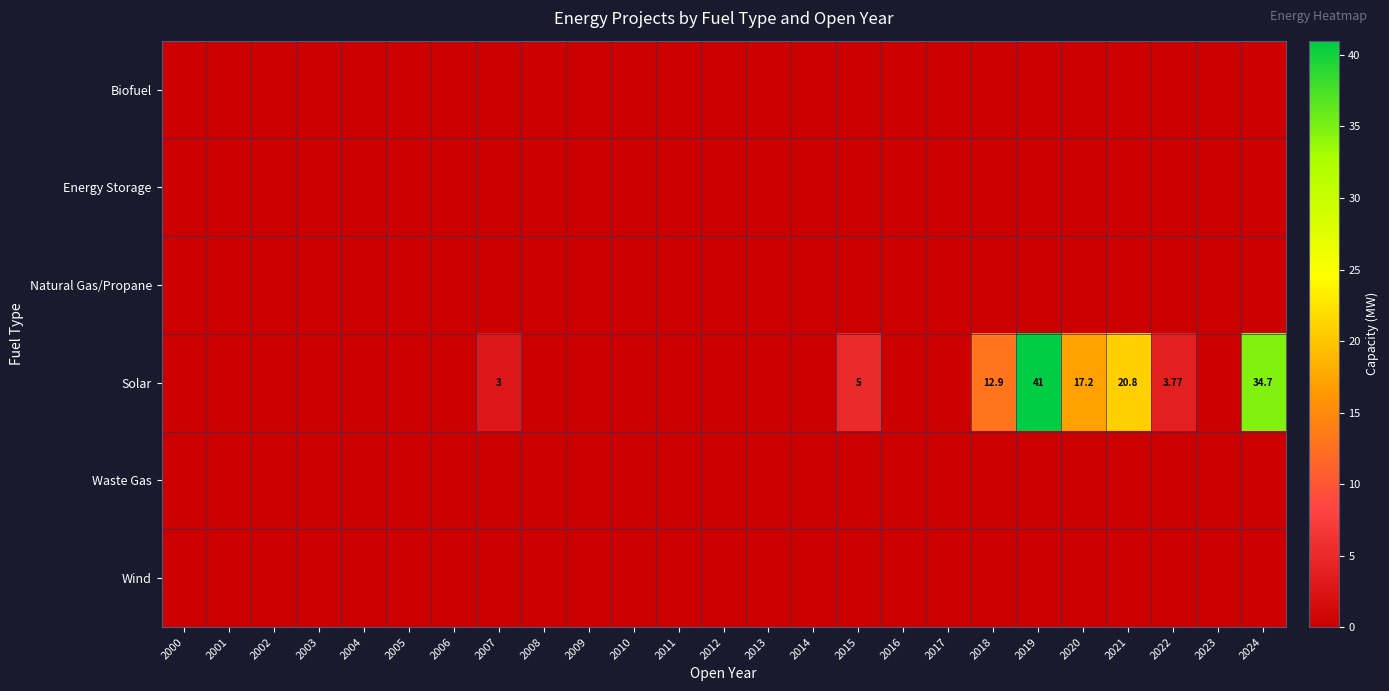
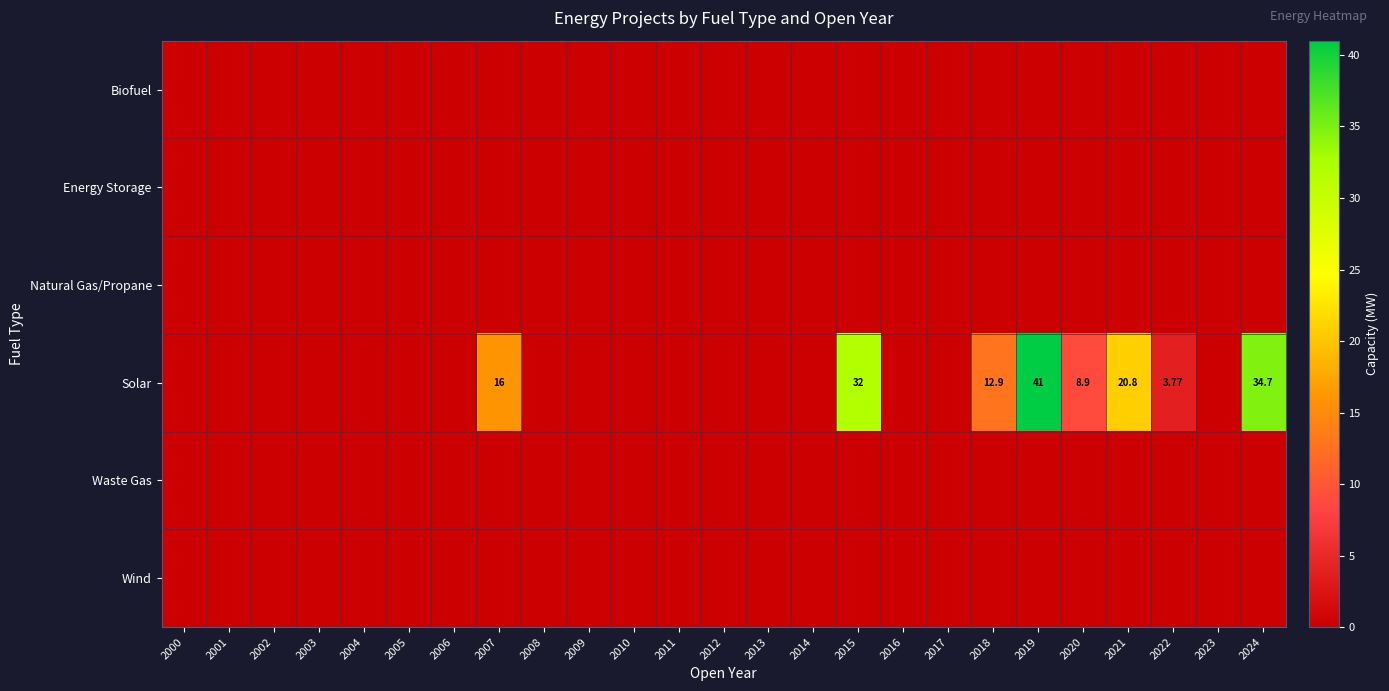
  {
    "Solar": {
-     "2007": 3,
-     "2015": 5,
+     "2007": 16,
+     "2015": 32,
      "2018": 12.9,
      "2019": 41,
-     "2020": 17.2,
+     "2020": 8.9,
      "2021": 20.8,
      "2022": 3.77,
      "2024": 34.7
    }
  }
